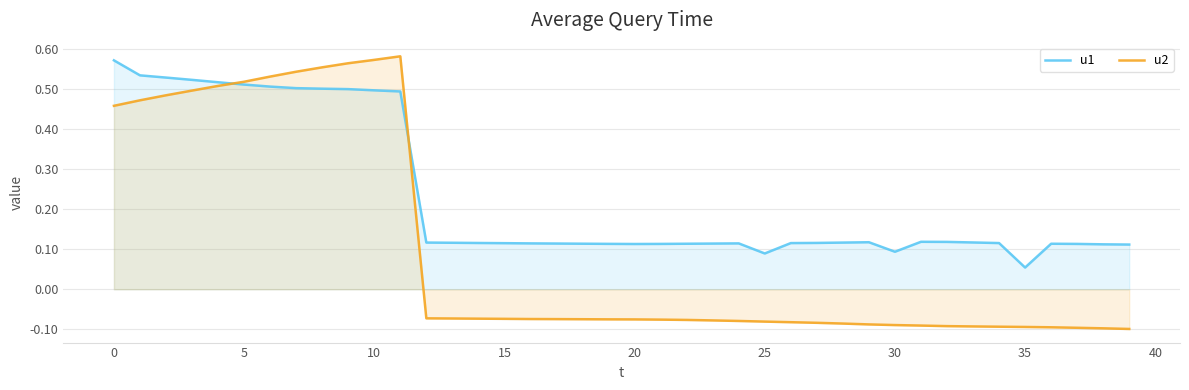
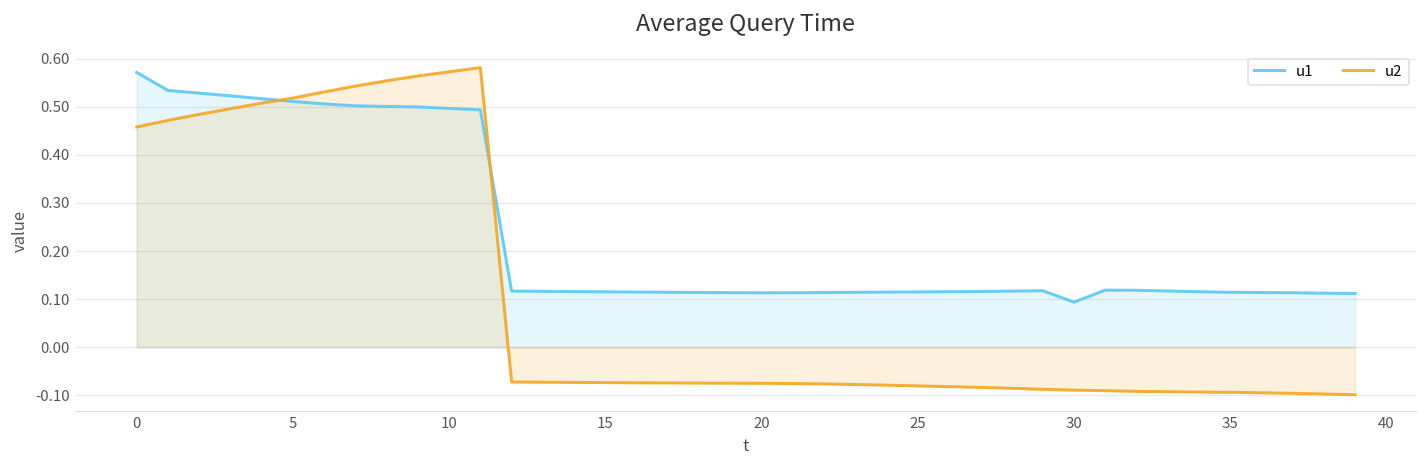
  {
    "u1": {
      "0": 0.57,
      "5": 0.51,
      "10": 0.50,
      "15": 0.12,
      "20": 0.11,
-     "25": 0.09,
+     "25": 0.11,
      "30": 0.09,
-     "35": 0.05
+     "35": 0.11
    }
  }
